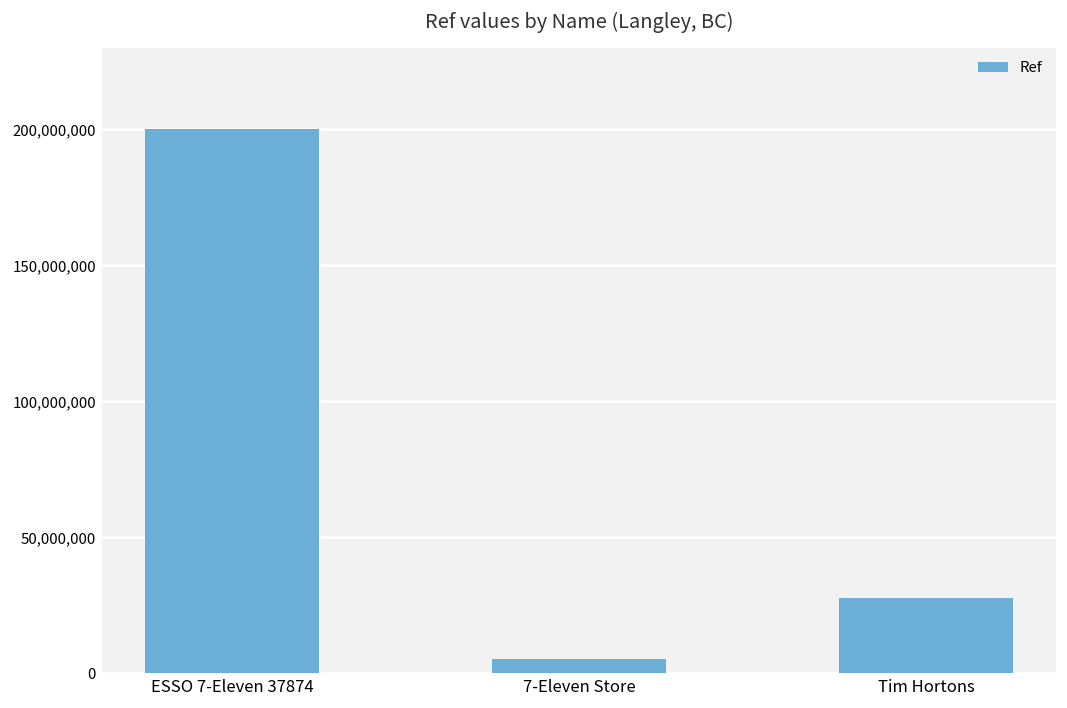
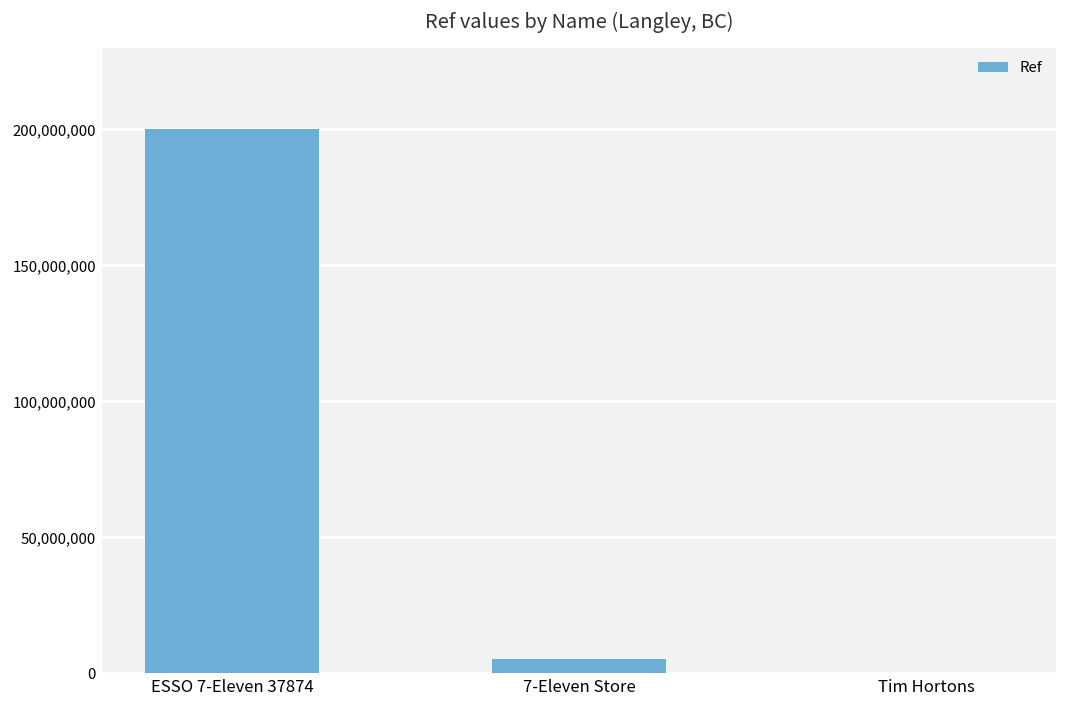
  {
    "ESSO 7-Eleven 37874": "200,000,000",
    "7-Eleven Store": "5,000,000",
-   "Tim Hortons": "28,000,000"
+   "Tim Hortons": "0"
  }
